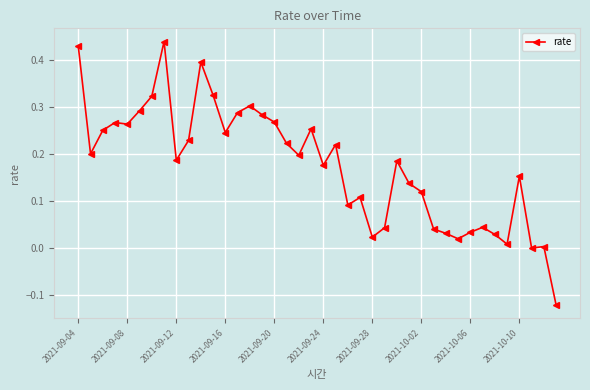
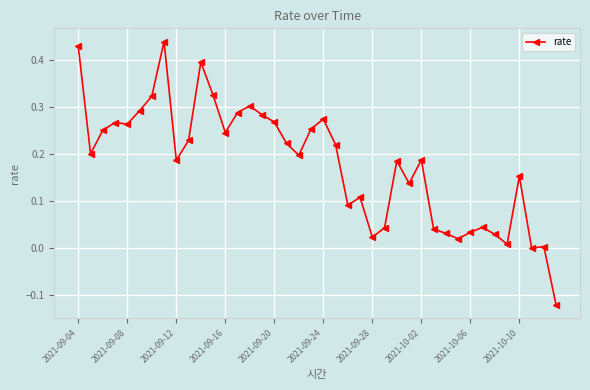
  {
    "2021-09-04": 0.43,
    "2021-09-08": 0.26,
    "2021-09-12": 0.19,
    "2021-09-16": 0.25,
    "2021-09-20": 0.27,
-   "2021-09-24": 0.18,
+   "2021-09-24": 0.27,
    "2021-09-28": 0.02,
-   "2021-10-02": 0.12,
+   "2021-10-02": 0.19,
    "2021-10-06": 0.03,
    "2021-10-10": 0.15
  }
